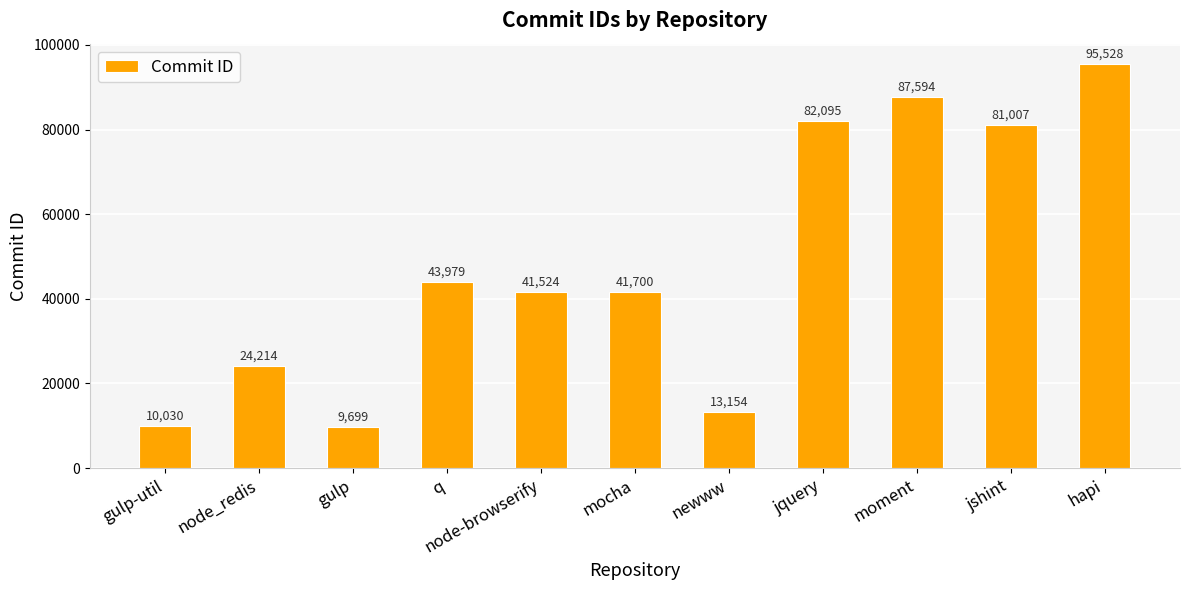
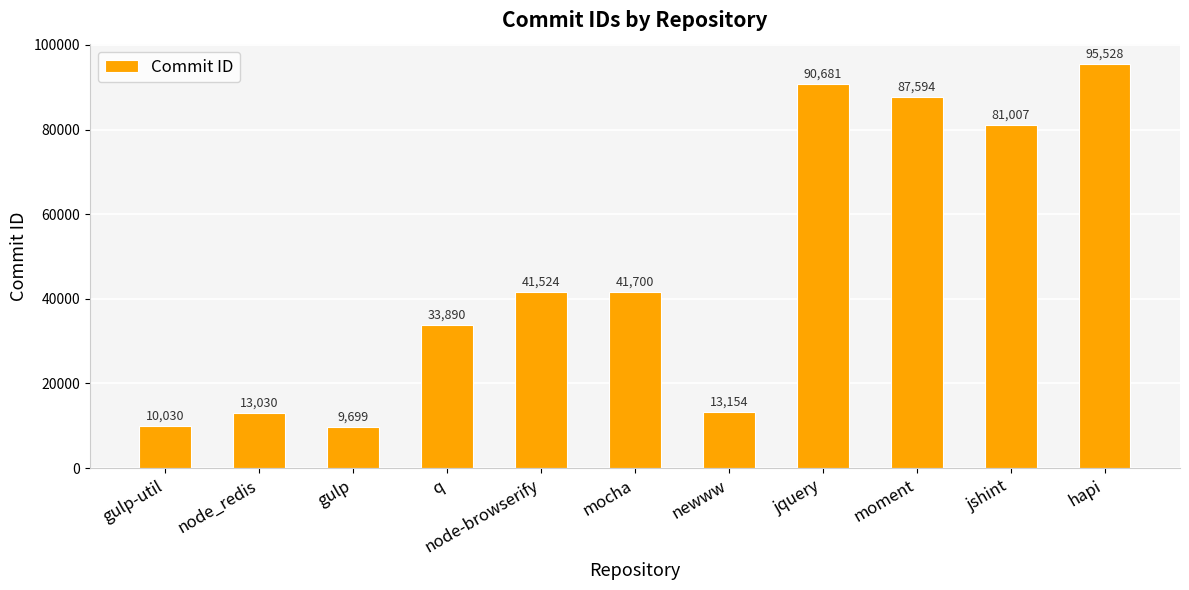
  {
    "gulp-util": "10,030",
-   "node_redis": "24,214",
+   "node_redis": "13,030",
    "gulp": "9,699",
-   "q": "43,979",
+   "q": "33,890",
    "node-browserify": "41,524",
    "mocha": "41,700",
    "newww": "13,154",
-   "jquery": "82,095",
+   "jquery": "90,681",
    "moment": "87,594",
    "jshint": "81,007",
    "hapi": "95,528"
  }
